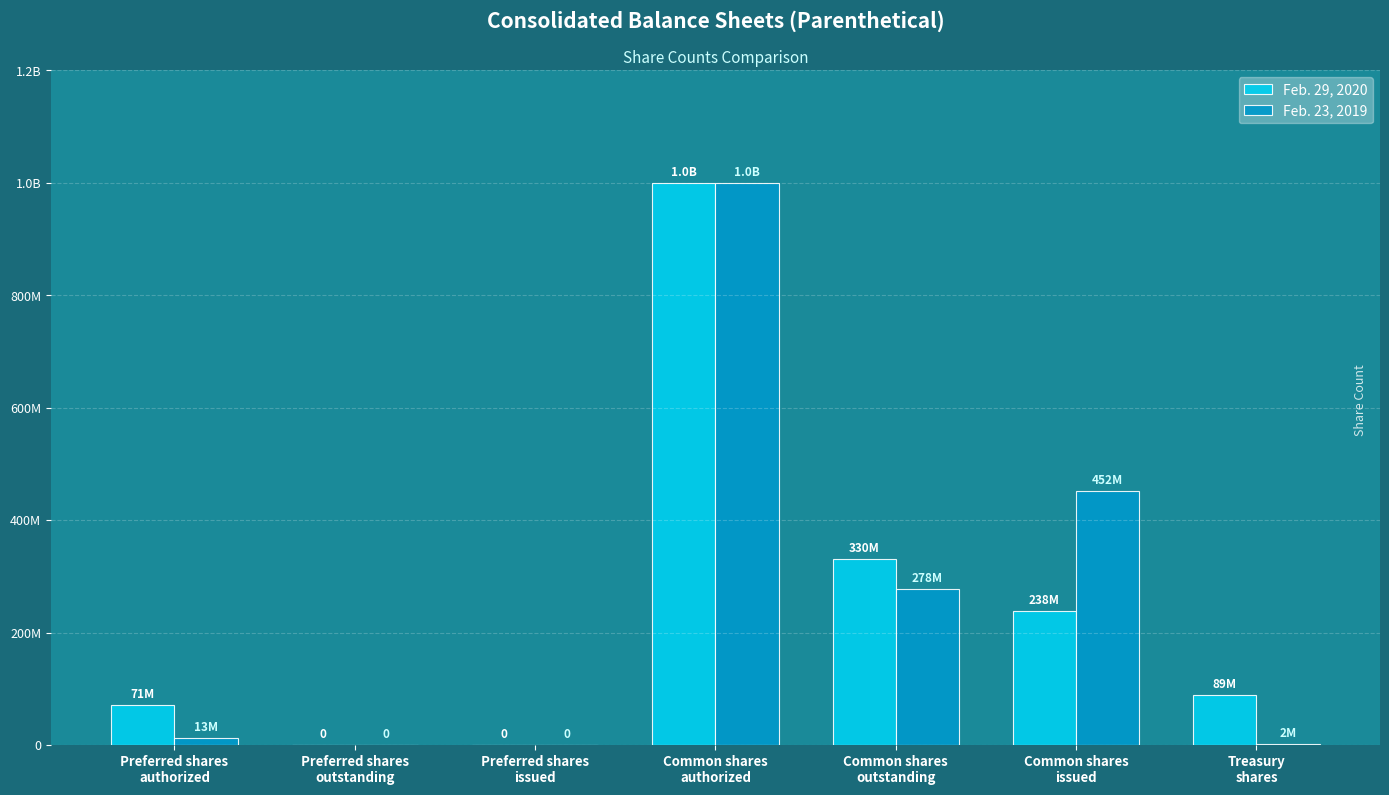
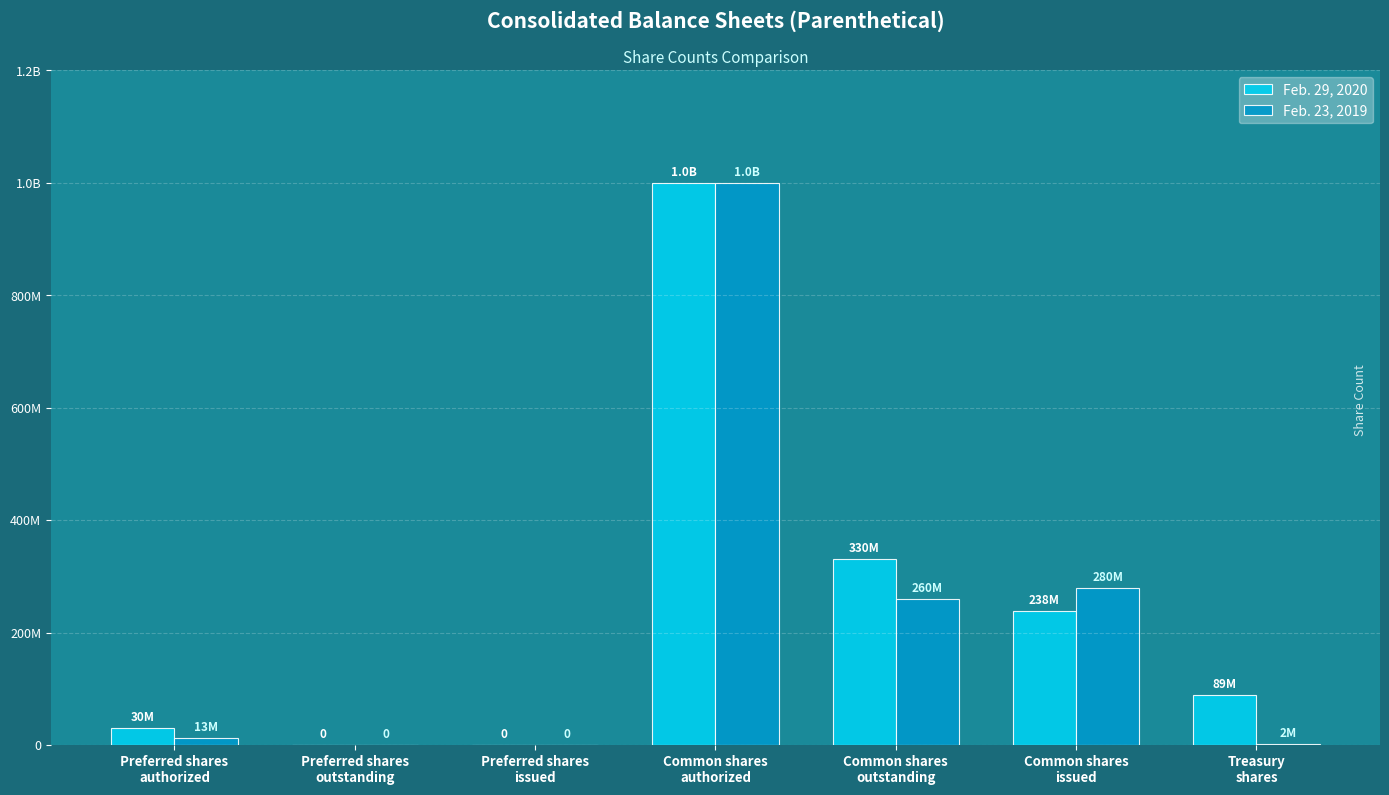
  {
    "Feb. 29, 2020": {
-     "Preferred shares authorized": "71M",
+     "Preferred shares authorized": "30M",
      "Preferred shares outstanding": "0",
      "Preferred shares issued": "0",
      "Common shares authorized": "1.0B",
      "Common shares outstanding": "330M",
      "Common shares issued": "238M",
      "Treasury shares": "89M"
    },
    "Feb. 23, 2019": {
      "Preferred shares authorized": "13M",
      "Preferred shares outstanding": "0",
      "Preferred shares issued": "0",
      "Common shares authorized": "1.0B",
-     "Common shares outstanding": "278M",
-     "Common shares issued": "452M",
+     "Common shares outstanding": "260M",
+     "Common shares issued": "280M",
      "Treasury shares": "2M"
    }
  }
